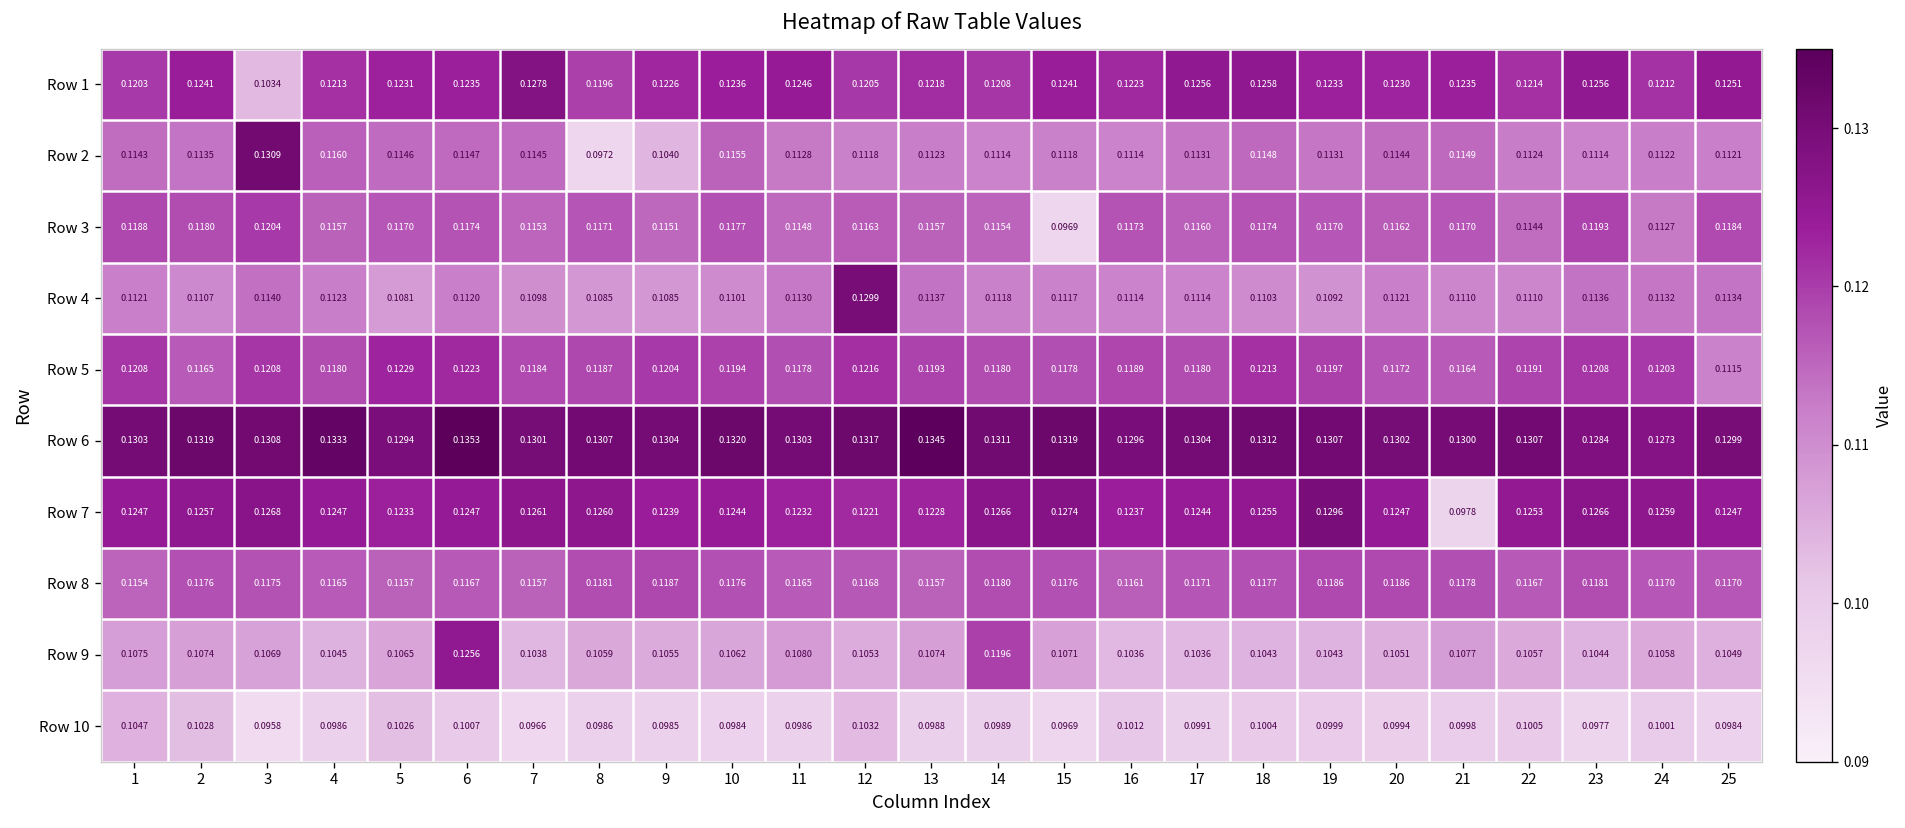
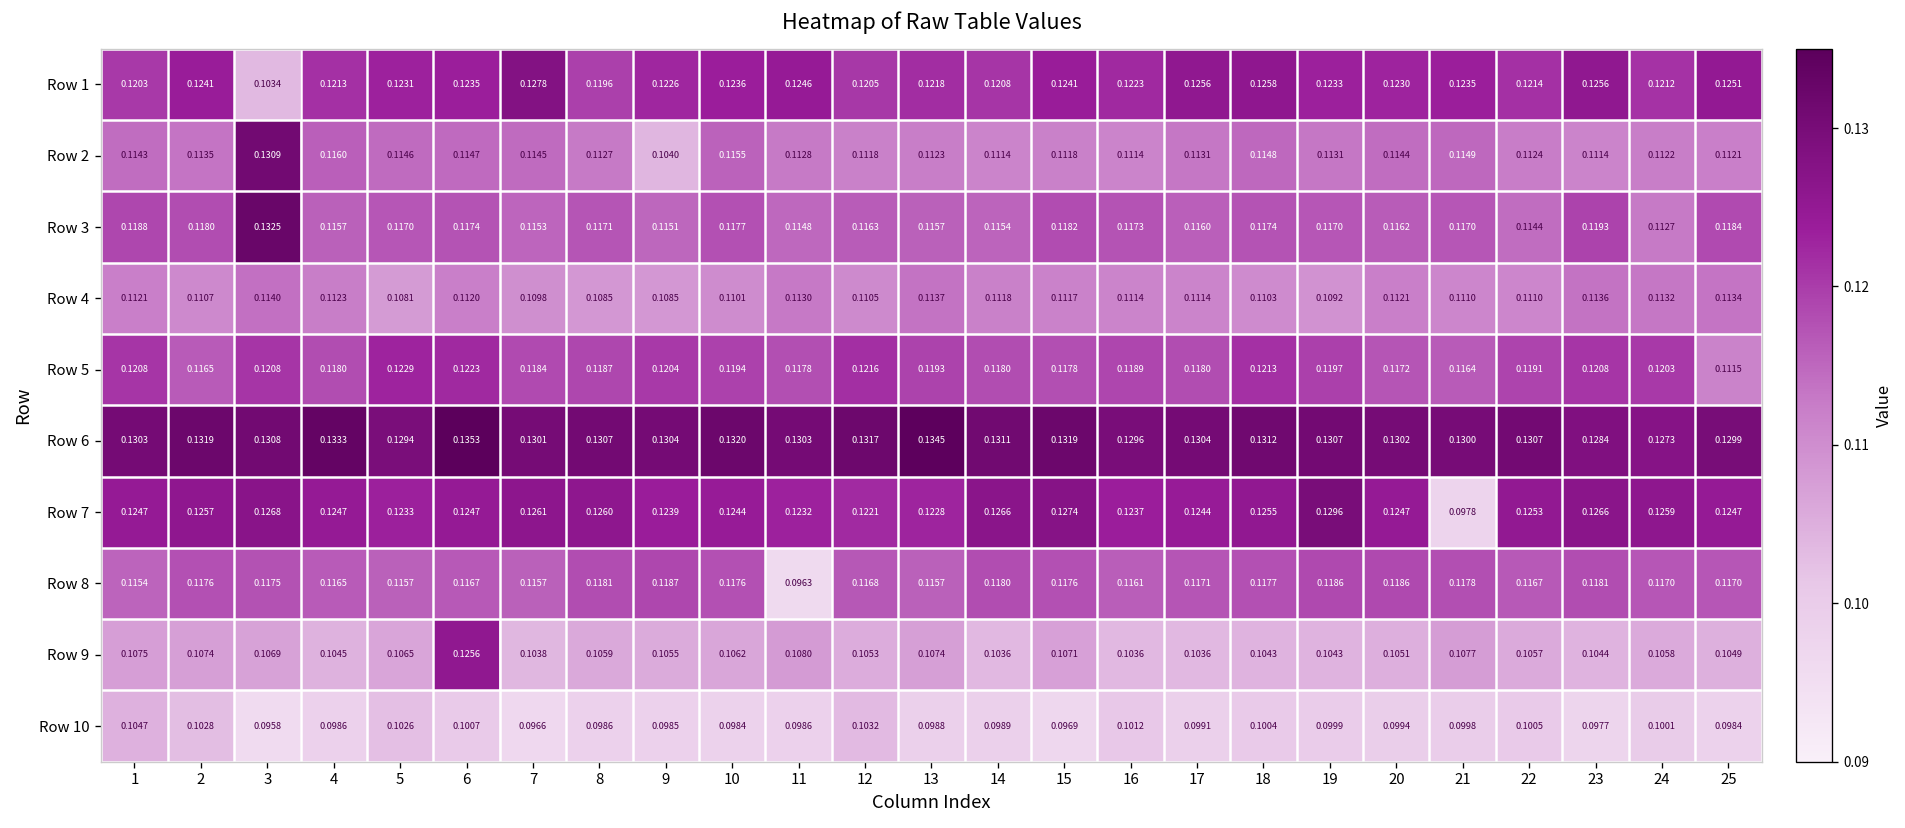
  {
    "Row 2": {
      "1": 0.1143,
      "2": 0.1135,
      "3": 0.1309,
      "4": 0.1160,
      "5": 0.1146,
      "6": 0.1147,
      "7": 0.1145,
-     "8": 0.0972,
+     "8": 0.1127,
      "9": 0.1040,
      "10": 0.1155,
      "11": 0.1128,
      "12": 0.1118,
      "13": 0.1123,
      "14": 0.1114,
      "15": 0.1118,
      "16": 0.1114,
      "17": 0.1131,
      "18": 0.1148,
      "19": 0.1131,
      "20": 0.1144,
      "21": 0.1149,
      "22": 0.1124,
      "23": 0.1114,
      "24": 0.1122,
      "25": 0.1121
    },
    "Row 3": {
      "1": 0.1188,
      "2": 0.1180,
-     "3": 0.1204,
+     "3": 0.1325,
      "4": 0.1157,
      "5": 0.1170,
      "6": 0.1174,
      "7": 0.1153,
      "8": 0.1171,
      "9": 0.1151,
      "10": 0.1177,
      "11": 0.1148,
      "12": 0.1163,
      "13": 0.1157,
      "14": 0.1154,
-     "15": 0.0969,
+     "15": 0.1182,
      "16": 0.1173,
      "17": 0.1160,
      "18": 0.1174,
      "19": 0.1170,
      "20": 0.1162,
      "21": 0.1170,
      "22": 0.1144,
      "23": 0.1193,
      "24": 0.1127,
      "25": 0.1184
    },
    "Row 4": {
      "1": 0.1121,
      "2": 0.1107,
      "3": 0.1140,
      "4": 0.1123,
      "5": 0.1081,
      "6": 0.1120,
      "7": 0.1098,
      "8": 0.1085,
      "9": 0.1085,
      "10": 0.1101,
      "11": 0.1130,
-     "12": 0.1299,
+     "12": 0.1105,
      "13": 0.1137,
      "14": 0.1118,
      "15": 0.1117,
      "16": 0.1114,
      "17": 0.1114,
      "18": 0.1103,
      "19": 0.1092,
      "20": 0.1121,
      "21": 0.1110,
      "22": 0.1110,
      "23": 0.1136,
      "24": 0.1132,
      "25": 0.1134
    },
    "Row 8": {
      "1": 0.1154,
      "2": 0.1176,
      "3": 0.1175,
      "4": 0.1165,
      "5": 0.1157,
      "6": 0.1167,
      "7": 0.1157,
      "8": 0.1181,
      "9": 0.1187,
      "10": 0.1176,
-     "11": 0.1165,
+     "11": 0.0963,
      "12": 0.1168,
      "13": 0.1157,
      "14": 0.1180,
      "15": 0.1176,
      "16": 0.1161,
      "17": 0.1171,
      "18": 0.1177,
      "19": 0.1186,
      "20": 0.1186,
      "21": 0.1178,
      "22": 0.1167,
      "23": 0.1181,
      "24": 0.1170,
      "25": 0.1170
    },
    "Row 9": {
      "1": 0.1075,
      "2": 0.1074,
      "3": 0.1069,
      "4": 0.1045,
      "5": 0.1065,
      "6": 0.1256,
      "7": 0.1038,
      "8": 0.1059,
      "9": 0.1055,
      "10": 0.1062,
      "11": 0.1080,
      "12": 0.1053,
      "13": 0.1074,
-     "14": 0.1196,
+     "14": 0.1036,
      "15": 0.1071,
      "16": 0.1036,
      "17": 0.1036,
      "18": 0.1043,
      "19": 0.1043,
      "20": 0.1051,
      "21": 0.1077,
      "22": 0.1057,
      "23": 0.1044,
      "24": 0.1058,
      "25": 0.1049
    }
  }
